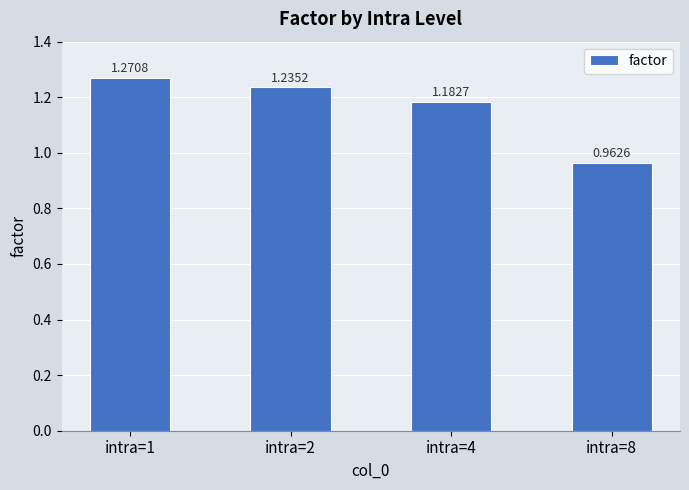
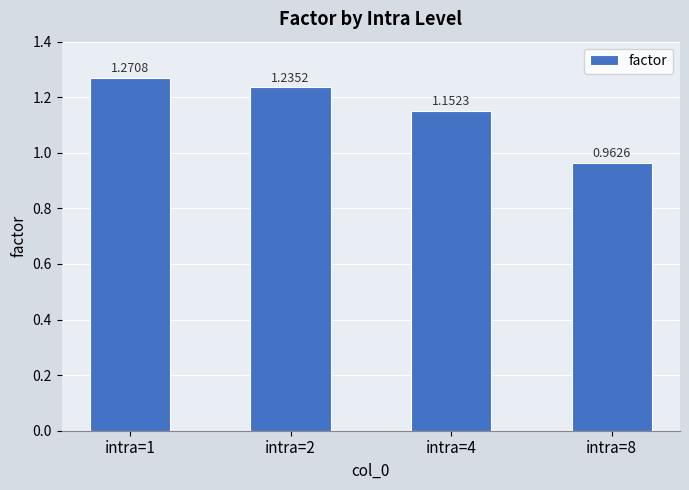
  {
    "intra=1": 1.2708,
    "intra=2": 1.2352,
-   "intra=4": 1.1827,
+   "intra=4": 1.1523,
    "intra=8": 0.9626
  }
